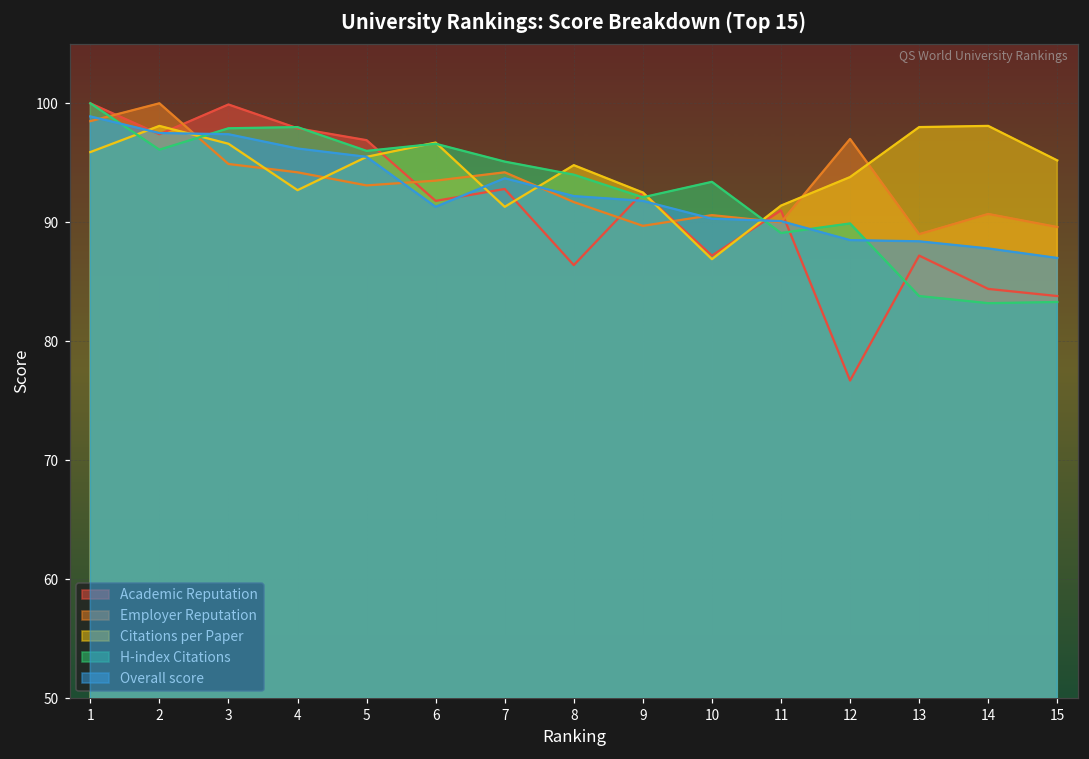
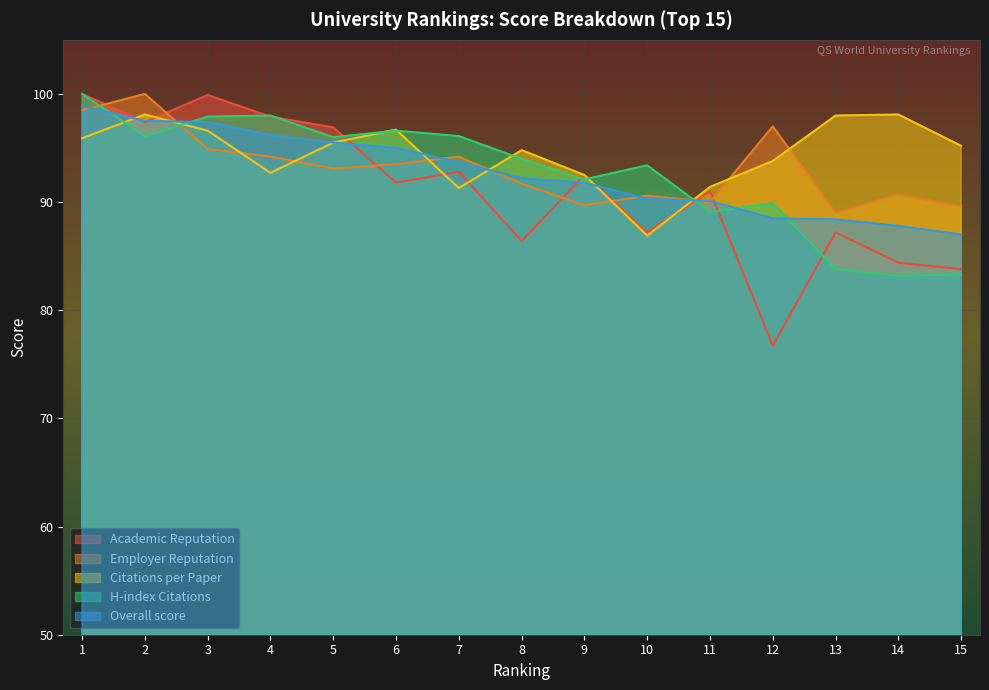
  {
    "Citations per Paper": {
      "1": 95.9,
      "2": 98.1,
      "3": 96.6,
      "4": 92.7,
      "7": 91.3,
      "8": 94.8,
      "10": 86.9,
      "11": 91.4,
      "12": 93.8,
      "13": 98.0,
      "14": 98.1,
      "15": 95.2
    },
    "H-index Citations": {
      "2": 96.1,
      "3": 97.9,
      "5": 96.0,
-     "7": 95.1,
+     "7": 96.1,
      "8": 94.0,
      "9": 92.1,
      "10": 93.4,
      "11": 89.1,
      "12": 89.9,
      "13": 83.8,
      "14": 83.2,
      "15": 83.3
    },
    "Overall score": {
      "1": 98.9,
      "3": 97.4,
      "4": 96.2,
-     "6": 91.3,
+     "6": 95.0,
      "7": 93.7,
      "8": 92.2,
      "9": 91.8,
      "10": 90.3,
      "12": 88.5,
      "13": 88.4,
      "14": 87.8,
      "15": 87.0
    }
  }
